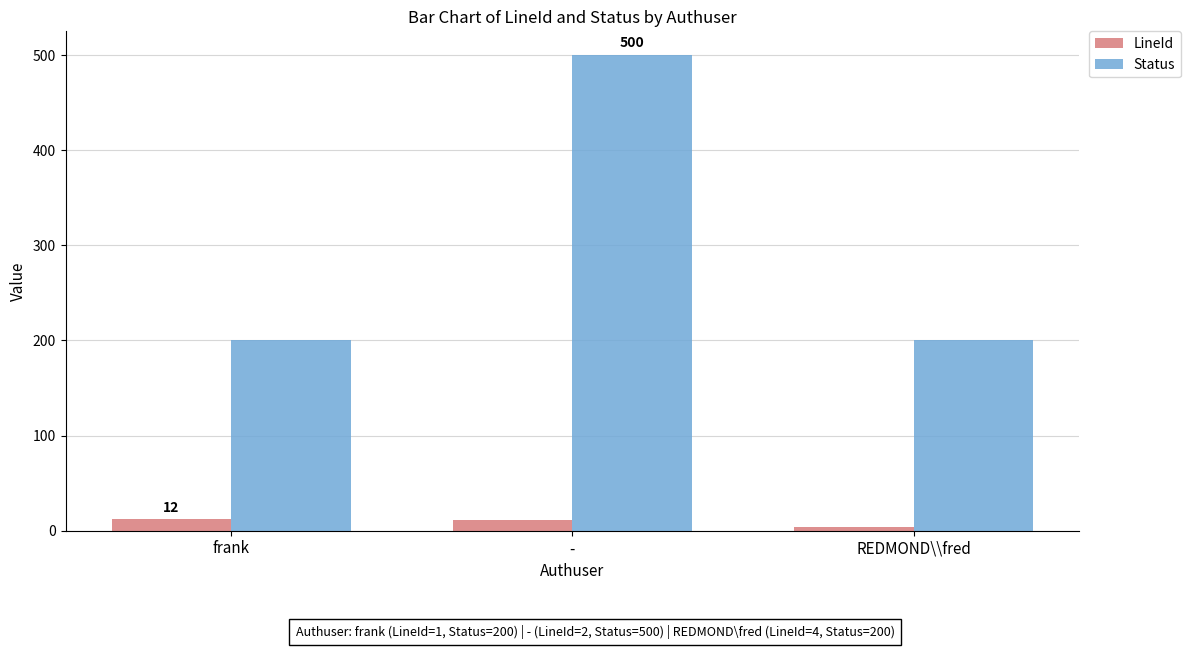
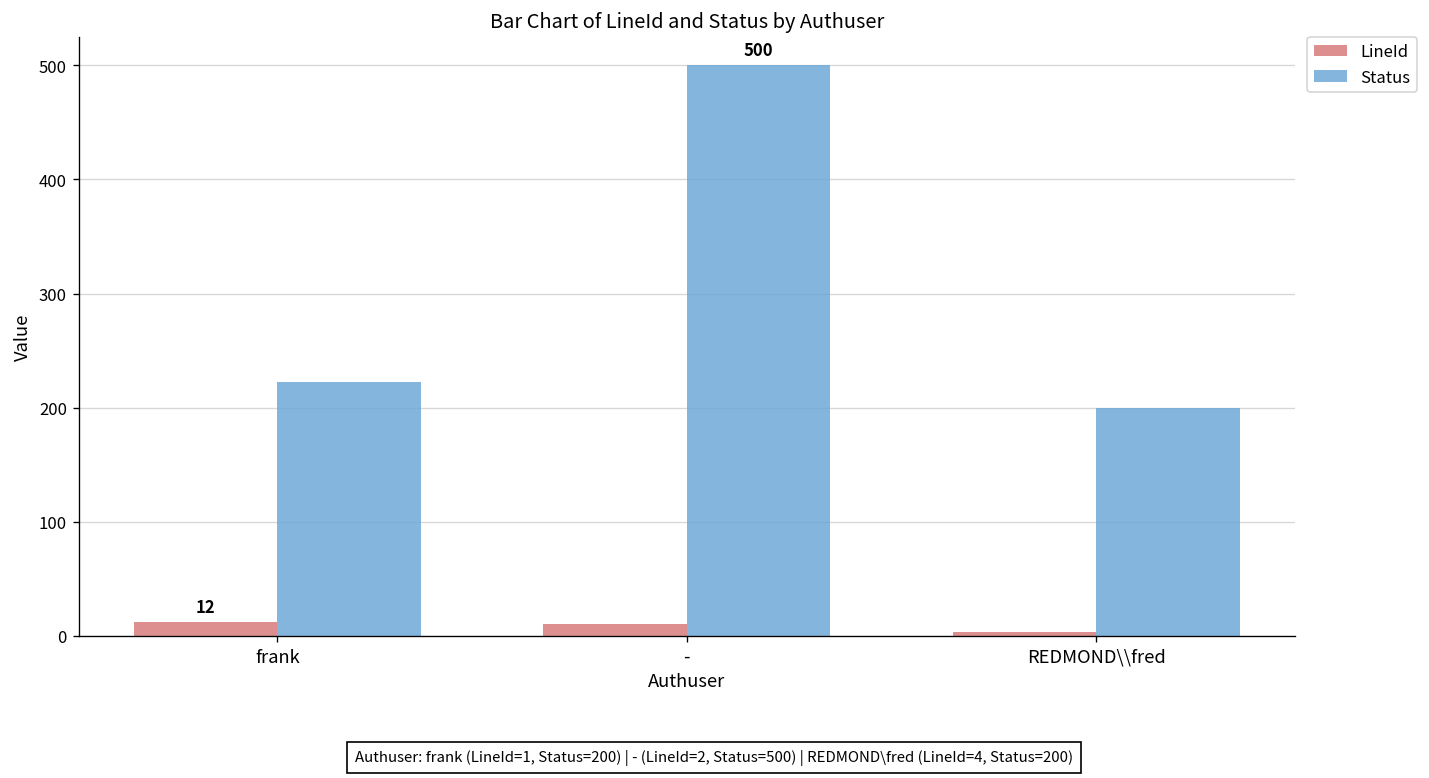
  {
    "LineId": {
      "frank": 12
    },
    "Status": {
-     "frank": 200,
+     "frank": 220,
      "REDMOND\\\\fred": 200
    }
  }
